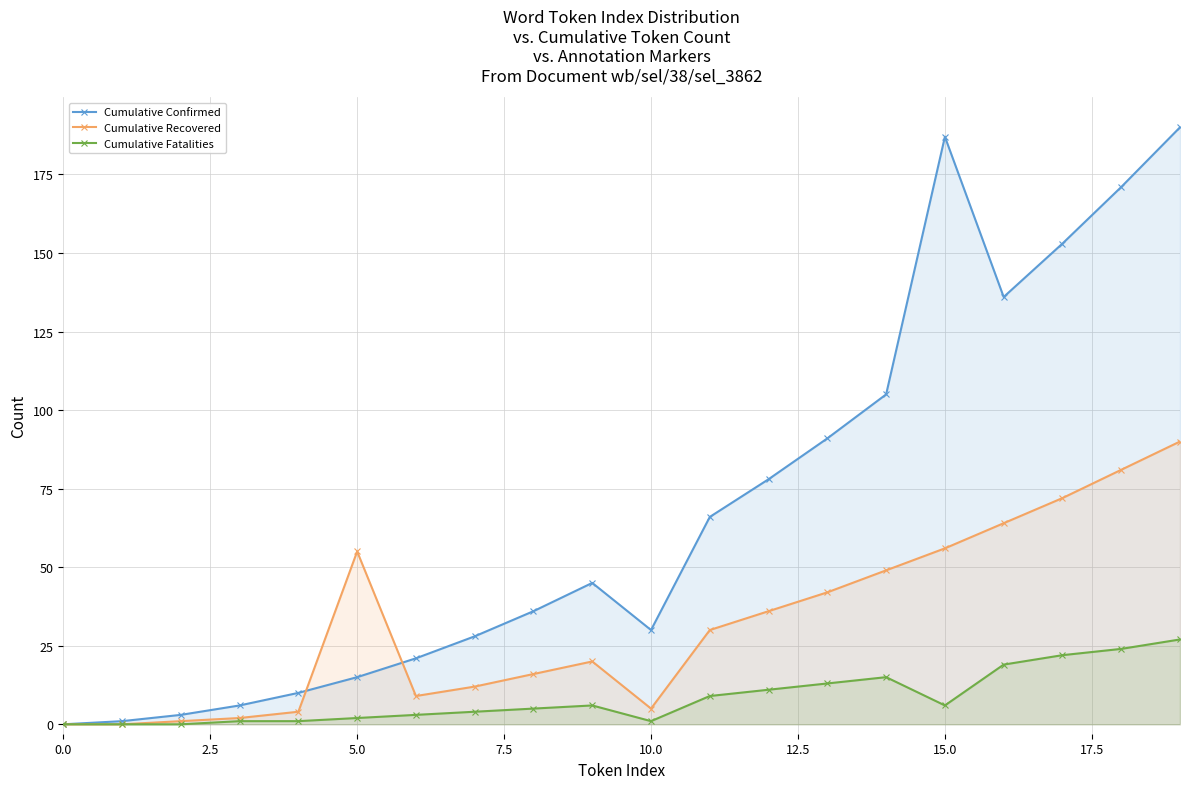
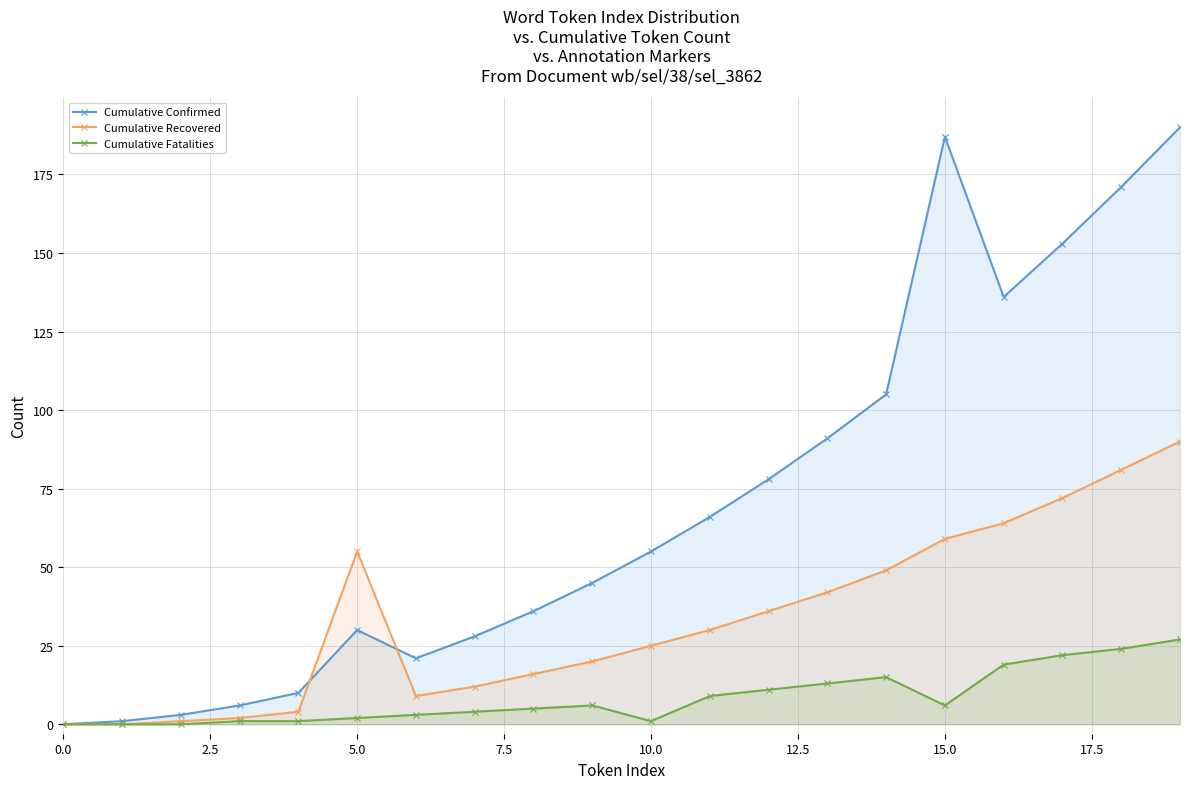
  {
    "Cumulative Confirmed": {
-     "5.0": 15,
-     "10.0": 30,
+     "5.0": 30,
+     "10.0": 55,
      "15.0": 187
    },
    "Cumulative Recovered": {
      "5.0": 55,
-     "10.0": 5,
-     "15.0": 56
+     "10.0": 25,
+     "15.0": 59
    },
    "Cumulative Fatalities": {
      "5.0": 2,
      "10.0": 1,
      "15.0": 6
    }
  }
